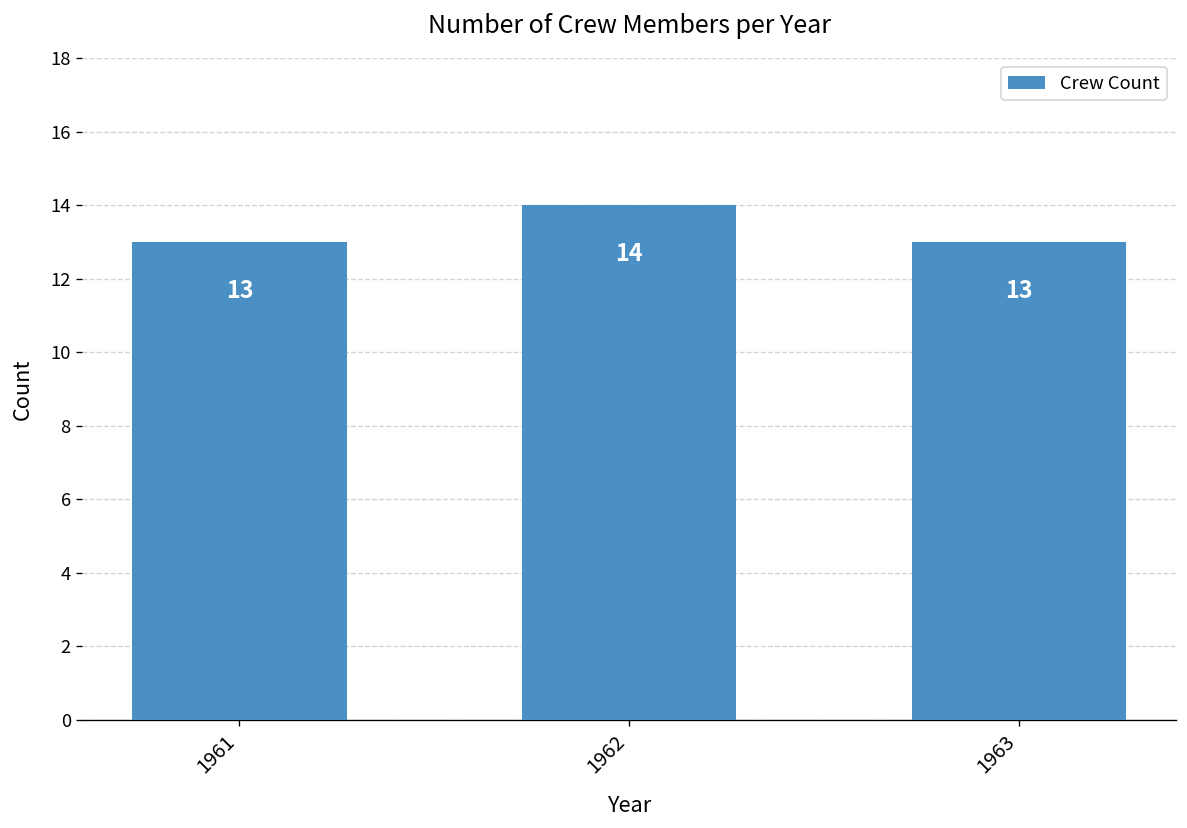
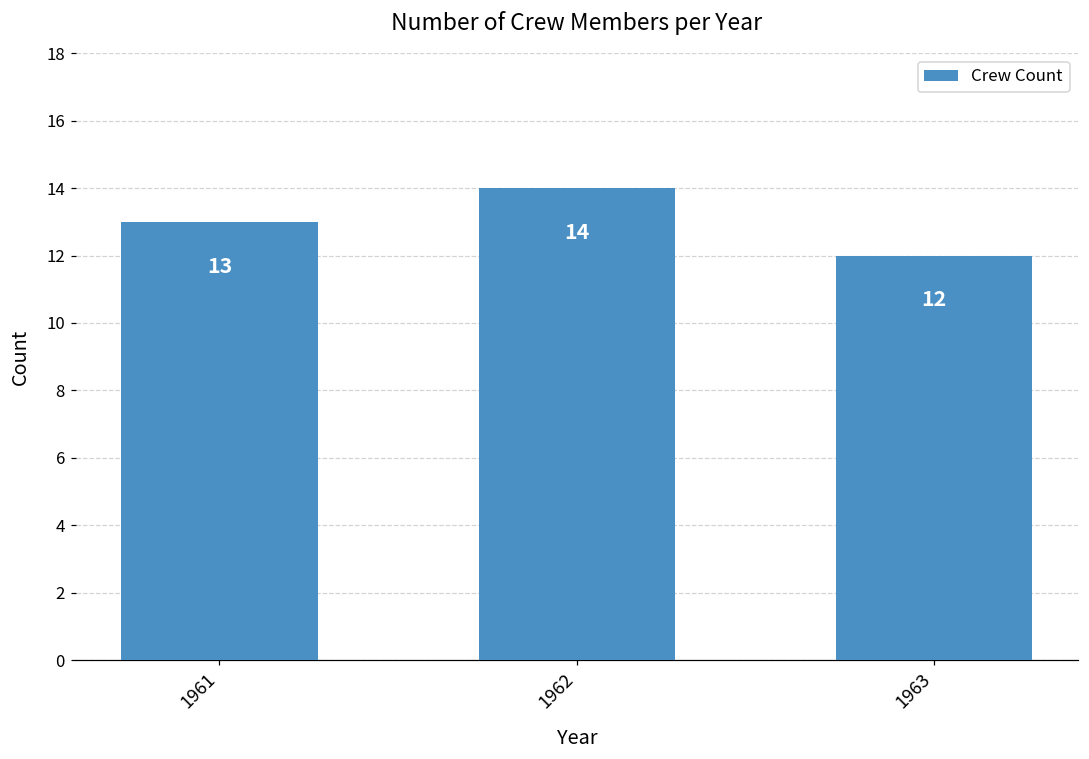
  {
    "1961": 13,
    "1962": 14,
-   "1963": 13
+   "1963": 12
  }
